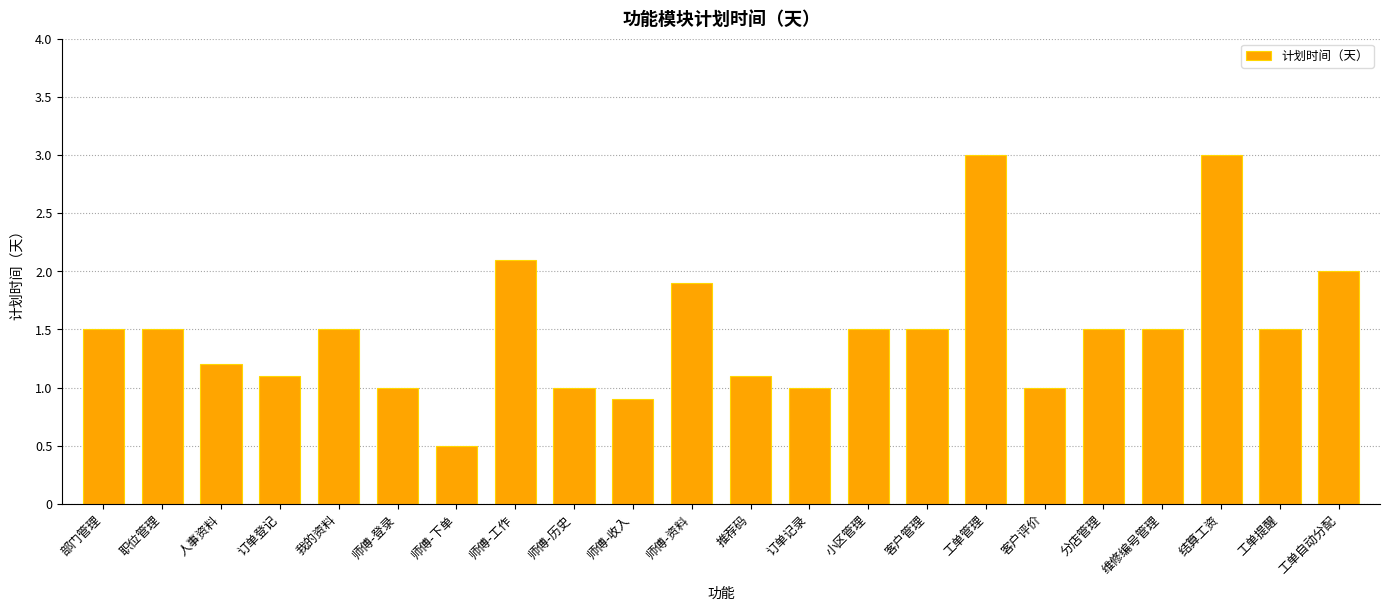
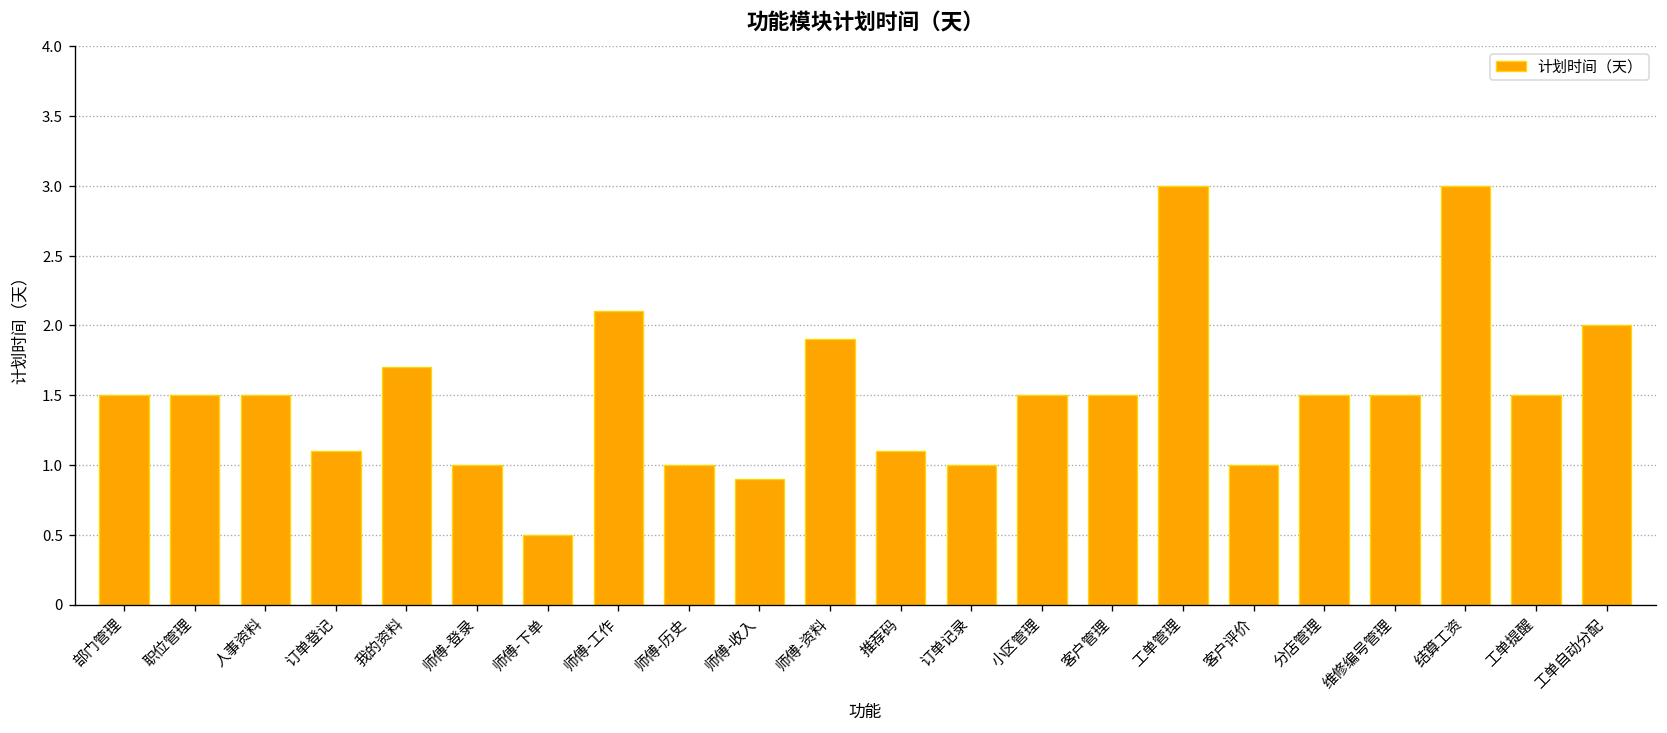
  {
    "部门管理": 1.5,
    "职位管理": 1.5,
-   "人事资料": 1.2,
+   "人事资料": 1.5,
    "订单登记": 1.1,
-   "我的资料": 1.5,
+   "我的资料": 1.7,
    "师傅-登录": 1.0,
    "师傅-下单": 0.5,
    "师傅-工作": 2.1,
    "师傅-历史": 1.0,
    "师傅-收入": 0.9,
    "师傅-资料": 1.9,
    "推荐码": 1.1,
    "订单记录": 1.0,
    "小区管理": 1.5,
    "客户管理": 1.5,
    "工单管理": 3.0,
    "客户评价": 1.0,
    "分店管理": 1.5,
    "维修编号管理": 1.5,
    "结算工资": 3.0,
    "工单提醒": 1.5,
    "工单自动分配": 2.0
  }
